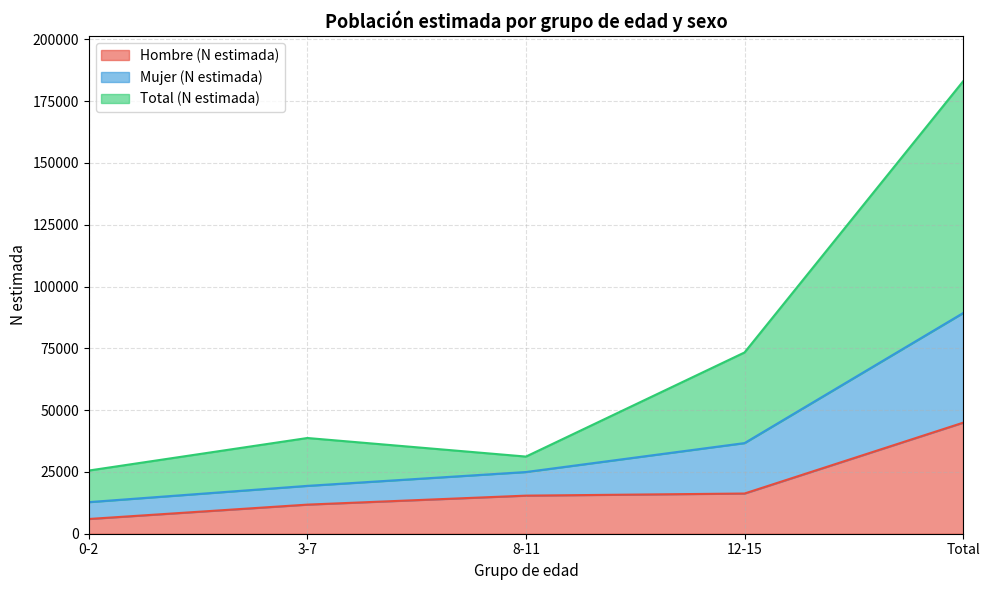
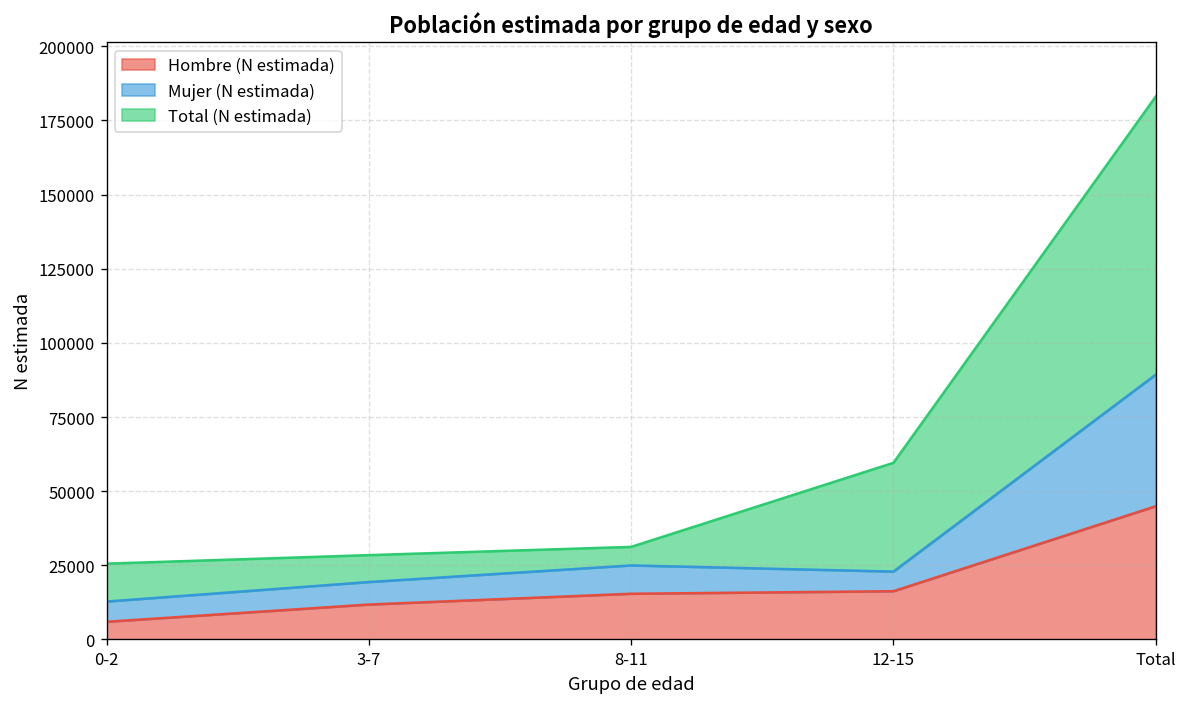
  {
    "Hombre (N estimada)": {
      "0-2": 6000,
      "3-7": 12000,
      "8-11": 15000,
      "12-15": 16000,
      "Total": 45000
    },
    "Mujer (N estimada)": {
      "0-2": 7000,
      "3-7": 8000,
      "8-11": 10000,
-     "12-15": 20000,
+     "12-15": 7000,
      "Total": 44000
    },
    "Total (N estimada)": {
      "0-2": 13000,
-     "3-7": 19000,
+     "3-7": 9000,
      "8-11": 6000,
      "12-15": 37000,
      "Total": 94000
    }
  }
